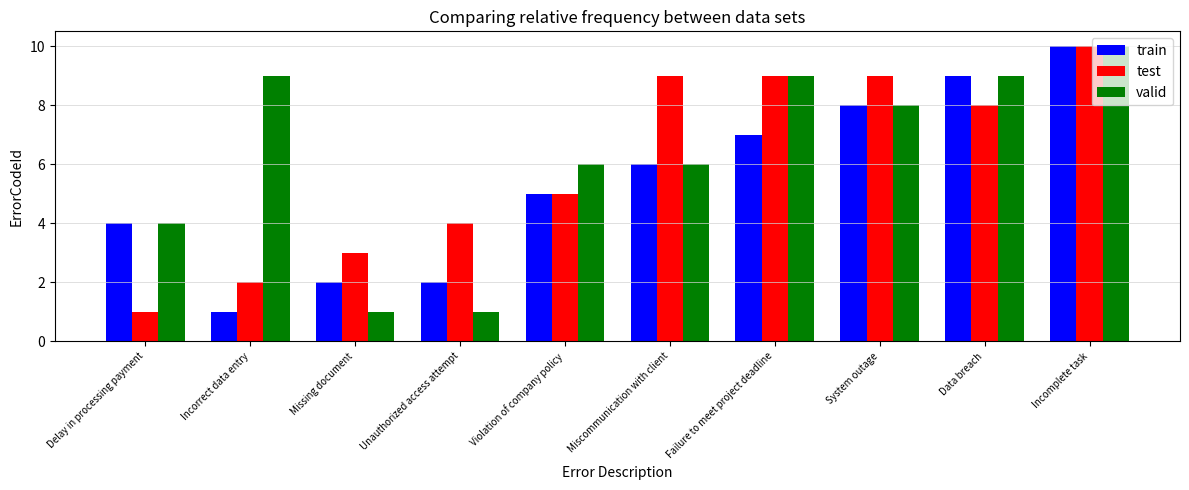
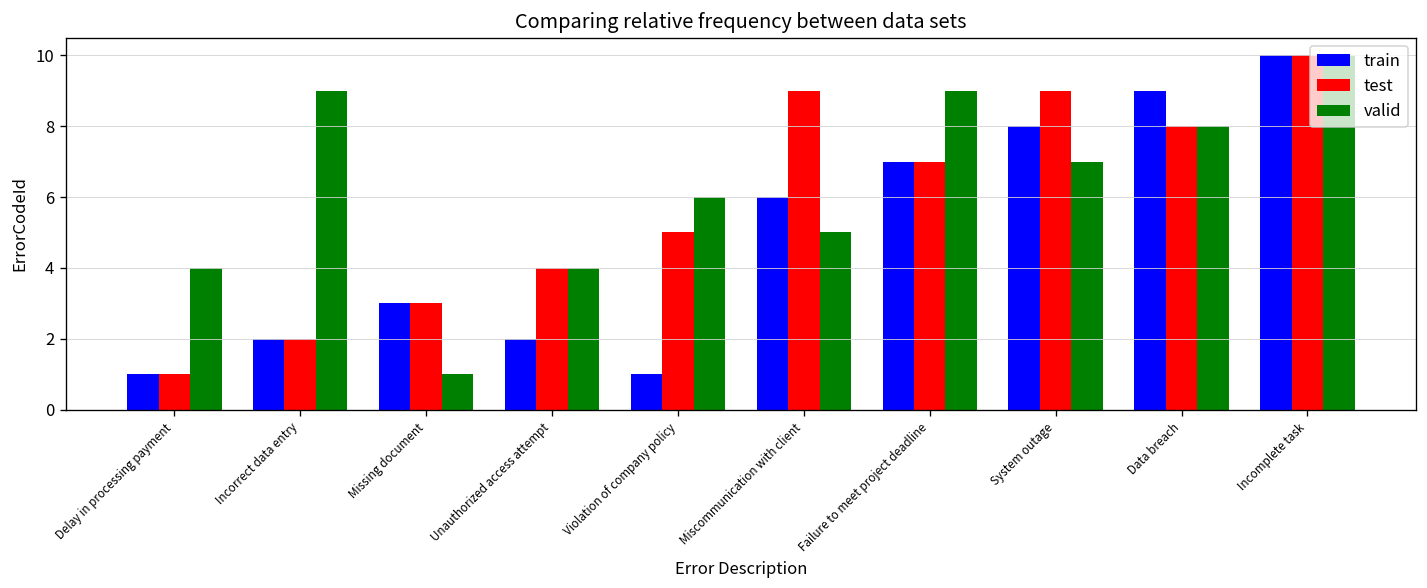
  {
    "train": {
-     "Delay in processing payment": 4,
-     "Incorrect data entry": 1,
-     "Missing document": 2,
+     "Delay in processing payment": 1,
+     "Incorrect data entry": 2,
+     "Missing document": 3,
      "Unauthorized access attempt": 2,
-     "Violation of company policy": 5,
+     "Violation of company policy": 1,
      "Miscommunication with client": 6,
      "Failure to meet project deadline": 7,
      "System outage": 8,
      "Data breach": 9,
      "Incomplete task": 10
    },
    "test": {
      "Delay in processing payment": 1,
      "Incorrect data entry": 2,
      "Missing document": 3,
      "Unauthorized access attempt": 4,
      "Violation of company policy": 5,
      "Miscommunication with client": 9,
-     "Failure to meet project deadline": 9,
+     "Failure to meet project deadline": 7,
      "System outage": 9,
      "Data breach": 8,
      "Incomplete task": 10
    },
    "valid": {
      "Delay in processing payment": 4,
      "Incorrect data entry": 9,
      "Missing document": 1,
-     "Unauthorized access attempt": 1,
+     "Unauthorized access attempt": 4,
      "Violation of company policy": 6,
-     "Miscommunication with client": 6,
+     "Miscommunication with client": 5,
      "Failure to meet project deadline": 9,
-     "System outage": 8,
-     "Data breach": 9
+     "System outage": 7,
+     "Data breach": 8
    }
  }
